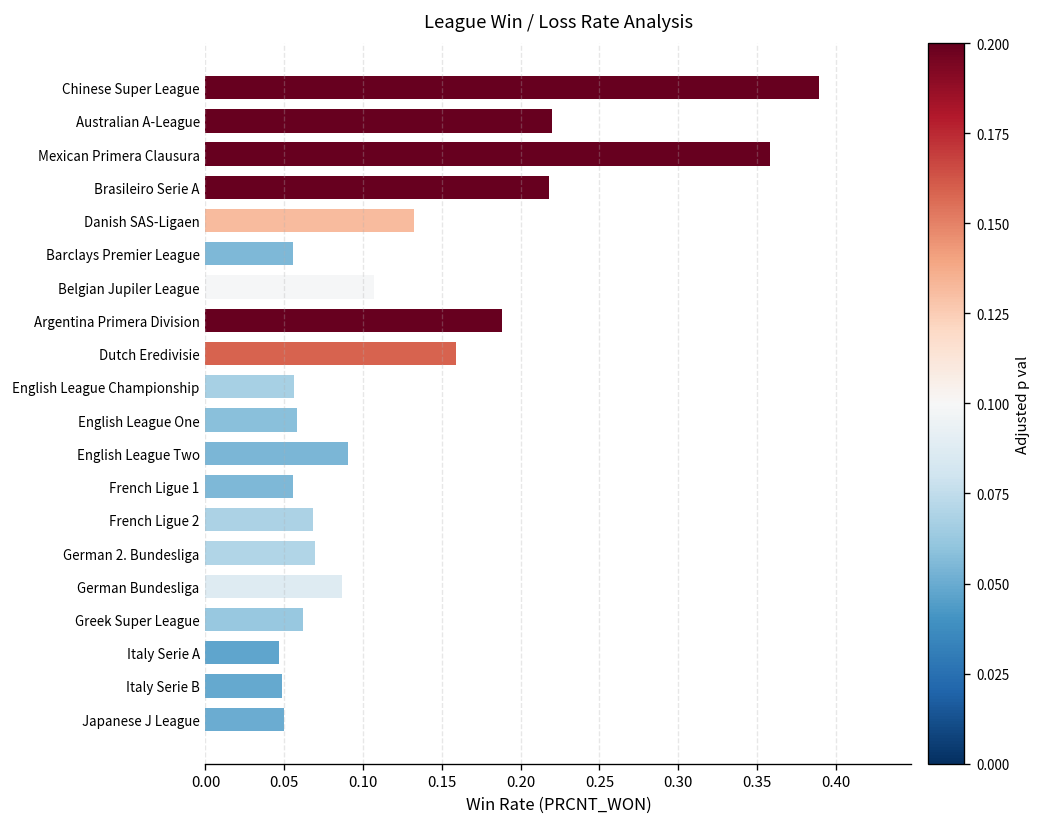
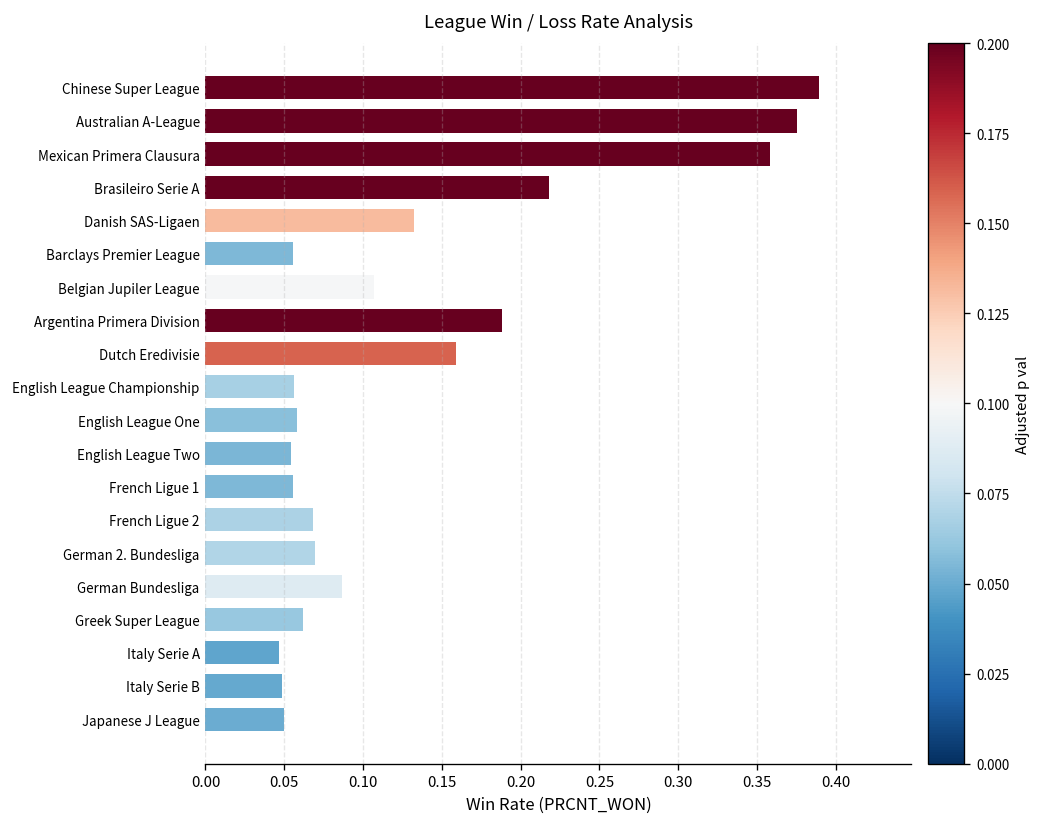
  {
    "Chinese Super League": 0.390,
-   "Australian A-League": 0.220,
+   "Australian A-League": 0.375,
    "Mexican Primera Clausura": 0.359,
    "Brasileiro Serie A": 0.218,
    "Danish SAS-Ligaen": 0.133,
    "Barclays Premier League": 0.055,
    "Belgian Jupiler League": 0.107,
    "Argentina Primera Division": 0.188,
    "Dutch Eredivisie": 0.159,
    "English League Championship": 0.056,
    "English League One": 0.058,
-   "English League Two": 0.091,
+   "English League Two": 0.054,
    "French Ligue 1": 0.055,
    "French Ligue 2": 0.068,
    "German 2. Bundesliga": 0.070,
    "German Bundesliga": 0.087,
    "Greek Super League": 0.062,
    "Italy Serie A": 0.047,
    "Italy Serie B": 0.049,
    "Japanese J League": 0.050
  }
